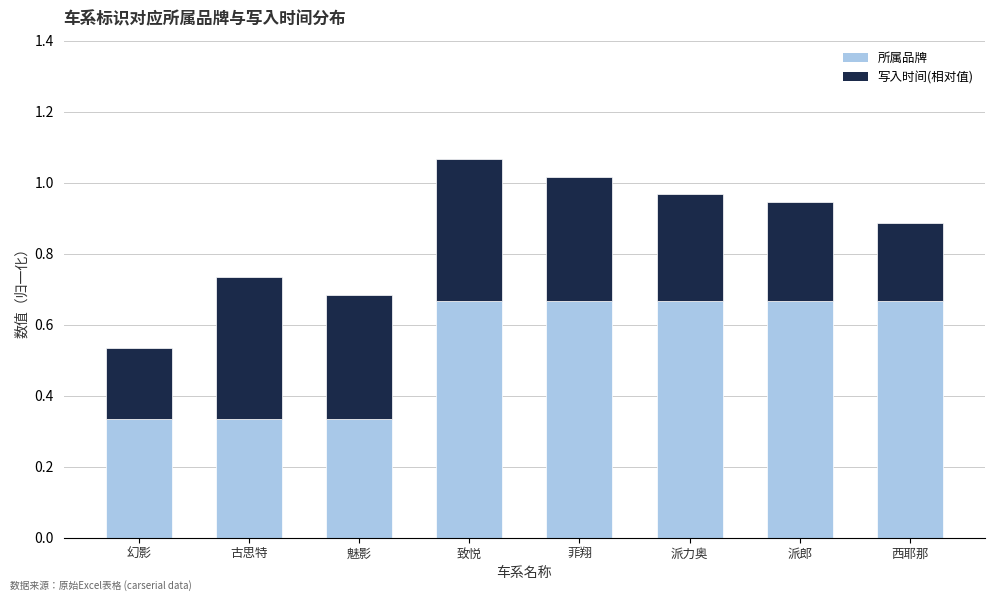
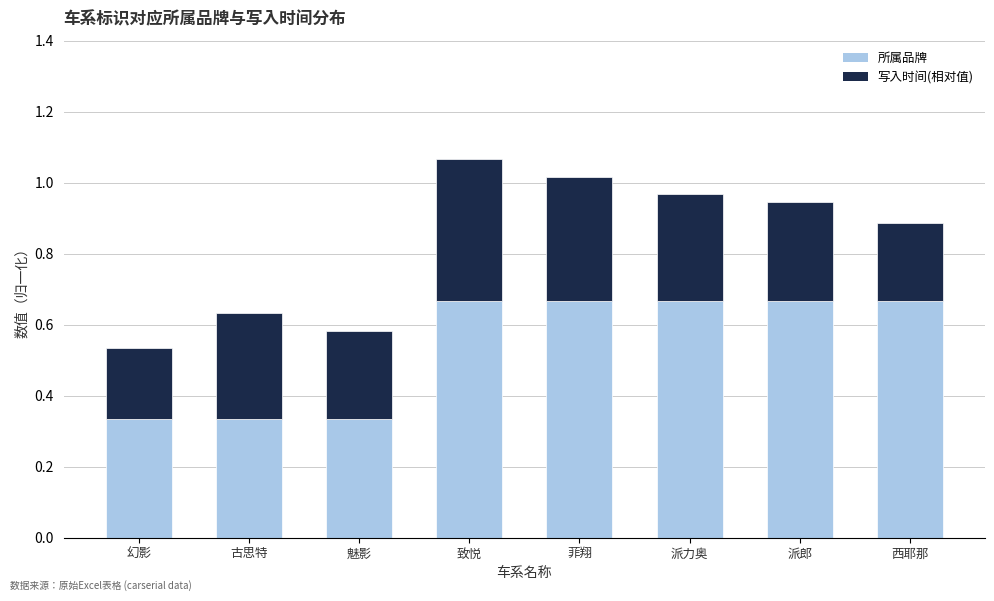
  {
    "所属品牌": {
      "幻影": 0.33,
      "古思特": 0.33,
      "魅影": 0.33,
      "致悦": 0.67,
      "菲翔": 0.67,
      "派力奥": 0.67,
      "派郎": 0.67,
      "西耶那": 0.67
    },
    "写入时间(相对值)": {
      "幻影": 0.20,
-     "古思特": 0.4,
-     "魅影": 0.35,
+     "古思特": 0.3,
+     "魅影": 0.25,
      "致悦": 0.40,
      "菲翔": 0.35,
      "派力奥": 0.30,
      "派郎": 0.28,
      "西耶那": 0.22
    }
  }
